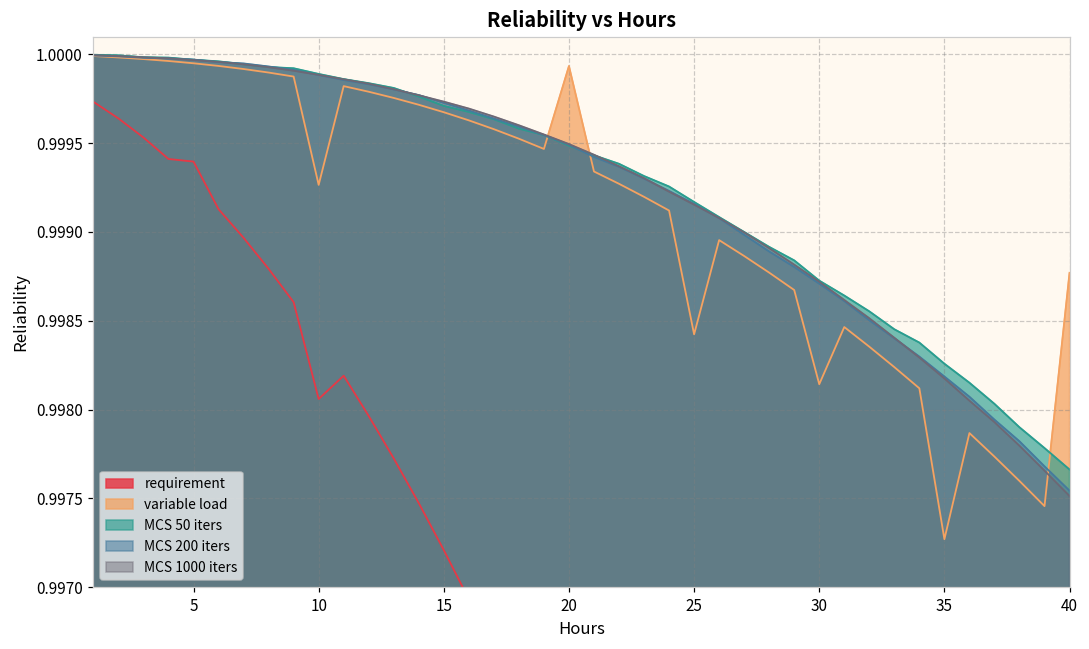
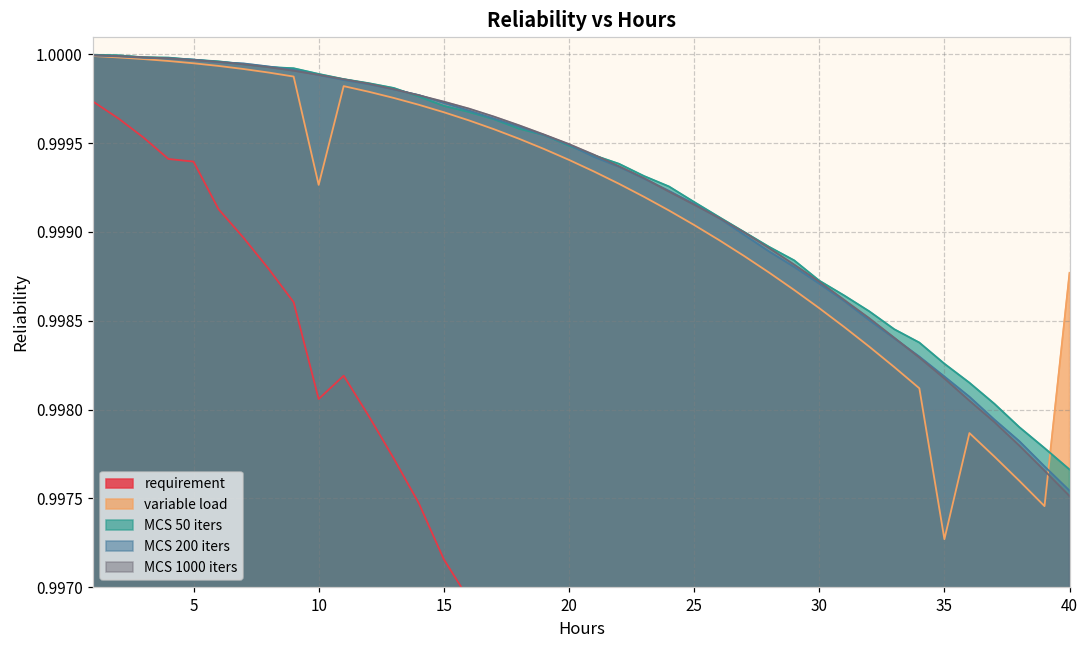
  {
    "requirement": {
      "5": 0.99940,
      "10": 0.99806,
-     "15": 0.99721
+     "15": 0.99716
    },
    "variable load": {
      "5": 0.99995,
      "10": 0.99927,
      "15": 0.99967,
-     "20": 0.99993,
-     "25": 0.99842,
-     "30": 0.99814,
+     "20": 0.99941,
+     "25": 0.99904,
+     "30": 0.99857,
      "35": 0.99727,
      "40": 0.99877
    }
  }
